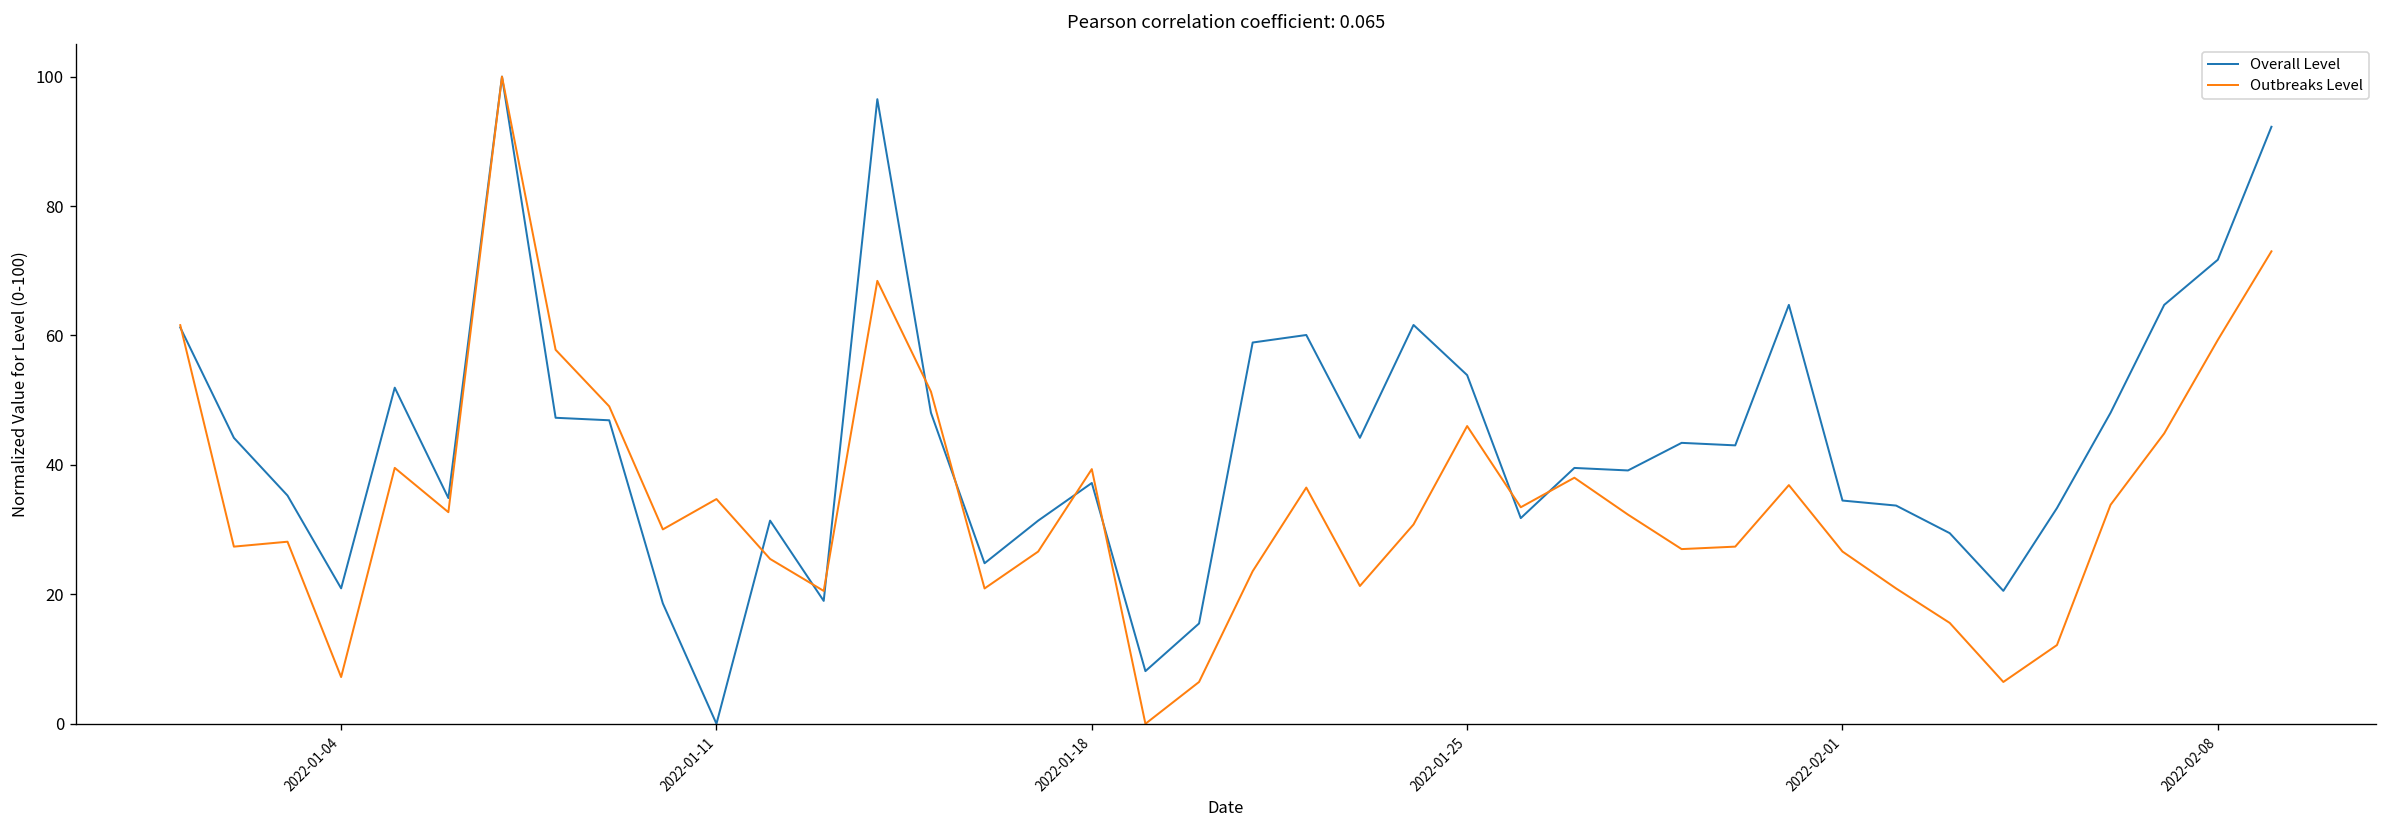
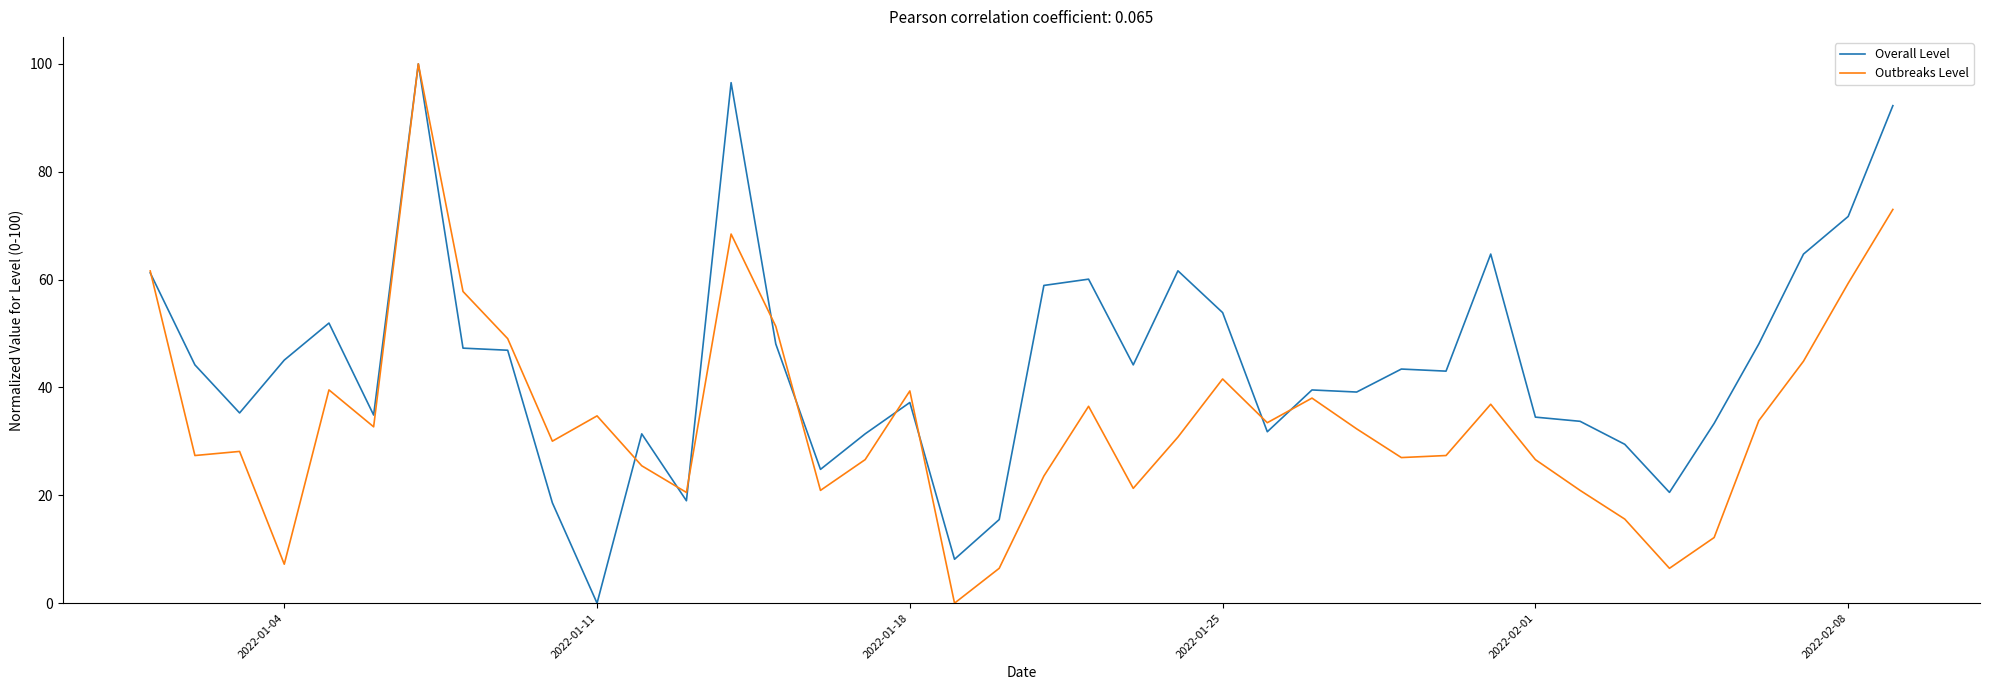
  {
    "Overall Level": {
-     "2022-01-04": 21,
+     "2022-01-04": 45,
      "2022-01-11": 0,
      "2022-01-18": 37,
      "2022-01-25": 54,
      "2022-02-01": 34,
      "2022-02-08": 72
    },
    "Outbreaks Level": {
      "2022-01-04": 7,
      "2022-01-11": 35,
      "2022-01-18": 39,
-     "2022-01-25": 46,
+     "2022-01-25": 42,
      "2022-02-01": 27,
      "2022-02-08": 59
    }
  }
